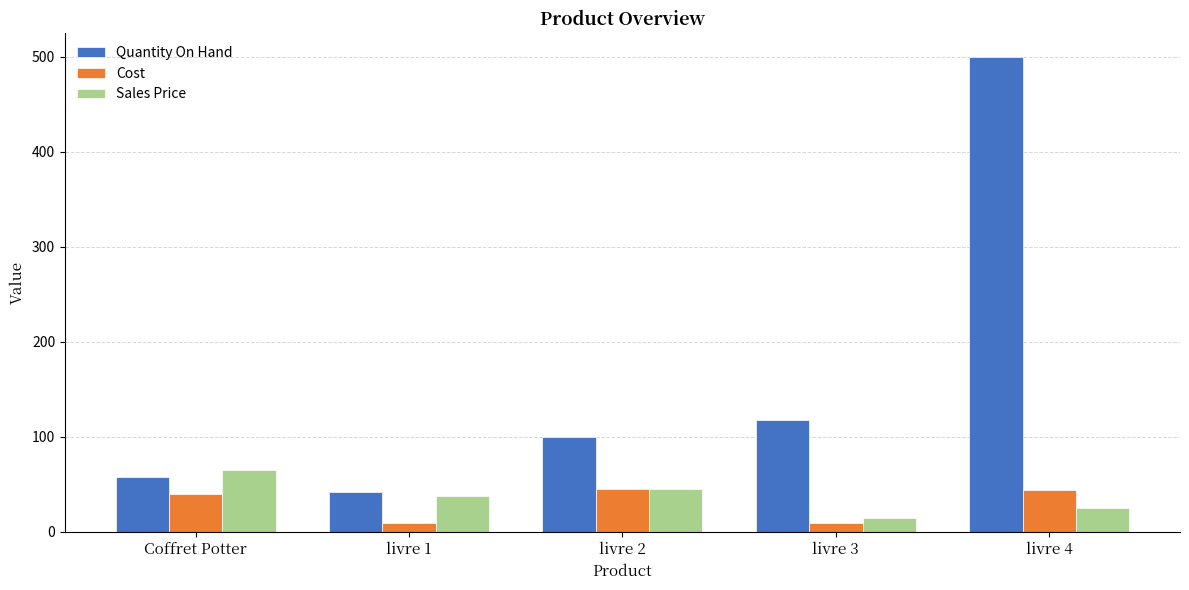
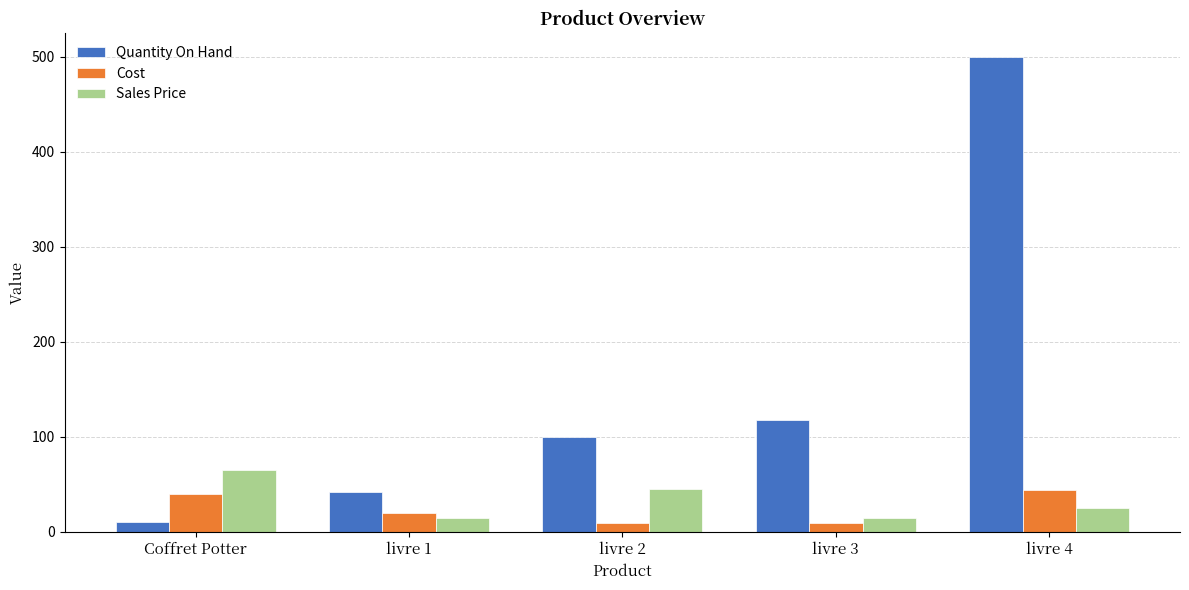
  {
    "Quantity On Hand": {
-     "Coffret Potter": 60,
+     "Coffret Potter": 10,
      "livre 1": 40,
      "livre 2": 100,
      "livre 3": 120,
      "livre 4": 500
    },
    "Cost": {
      "Coffret Potter": 40,
-     "livre 1": 10,
-     "livre 2": 50,
+     "livre 1": 20,
+     "livre 2": 10,
      "livre 3": 10,
      "livre 4": 40
    },
    "Sales Price": {
      "Coffret Potter": 60,
-     "livre 1": 40,
+     "livre 1": 10,
      "livre 2": 50,
      "livre 3": 10,
      "livre 4": 20
    }
  }
